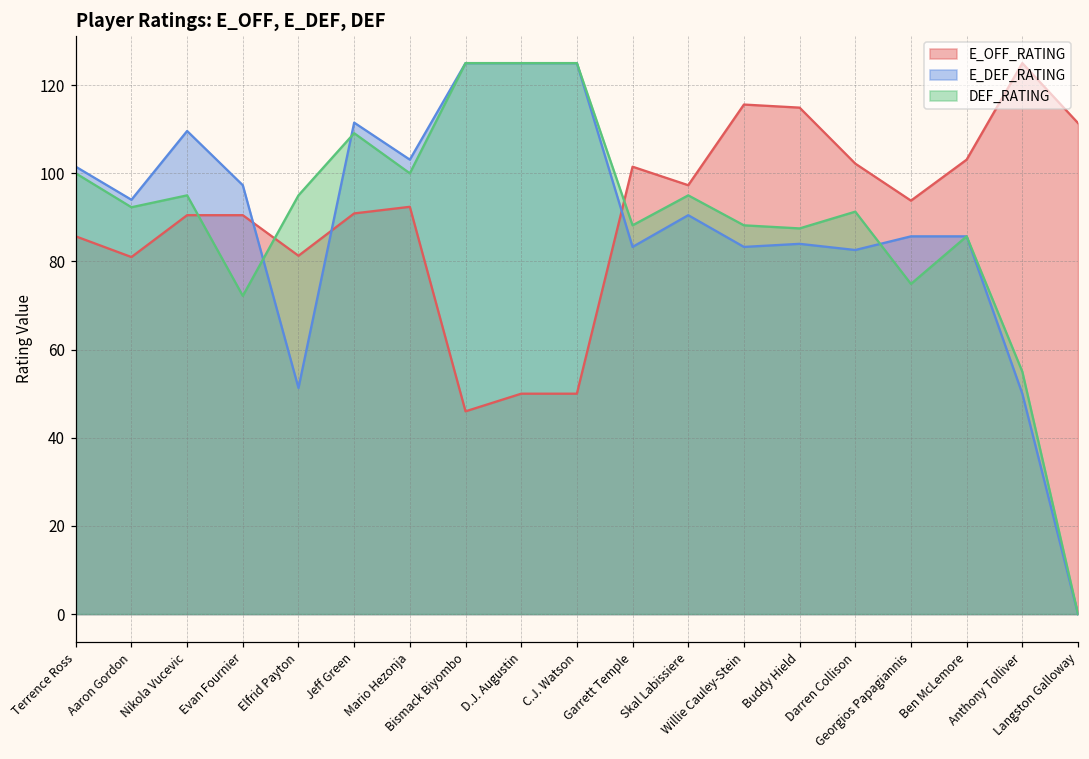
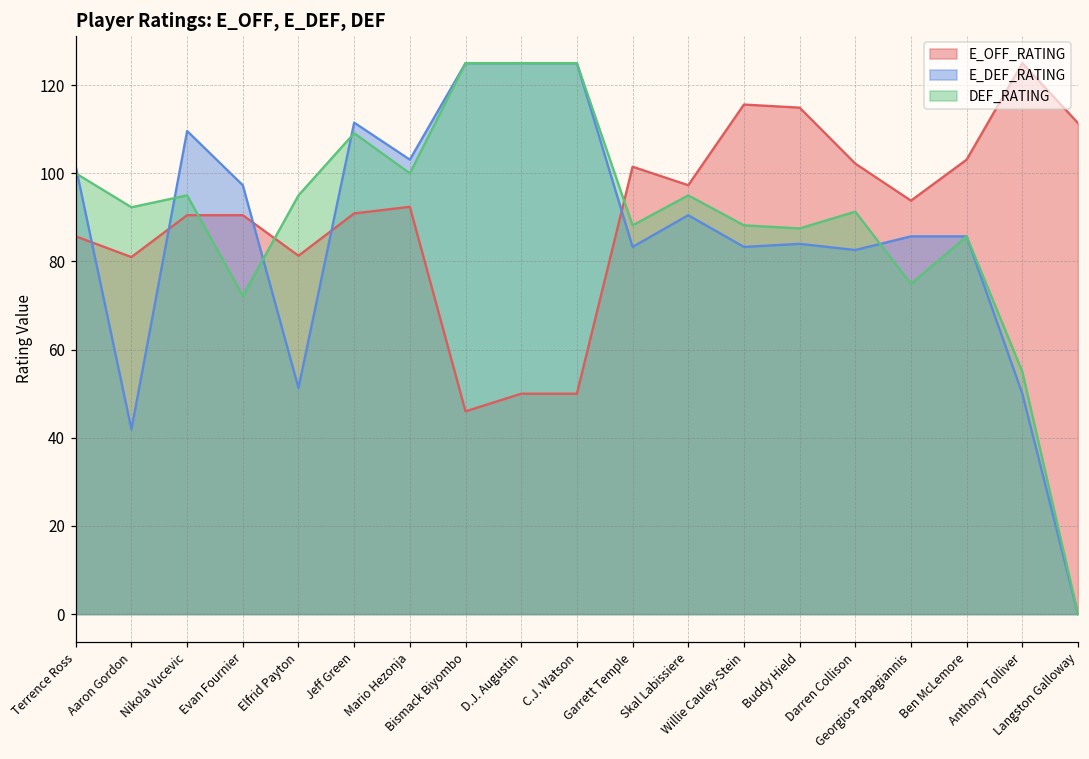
  {
    "E_OFF_RATING": {
      "Terrence Ross": 86,
      "Aaron Gordon": 81,
      "Nikola Vucevic": 91,
      "Evan Fournier": 91,
      "Elfrid Payton": 81,
      "Jeff Green": 91,
      "Mario Hezonja": 92,
      "Bismack Biyombo": 46,
      "D.J. Augustin": 50,
      "C.J. Watson": 50,
      "Garrett Temple": 102,
      "Skal Labissiere": 97,
      "Willie Cauley-Stein": 116,
      "Buddy Hield": 115,
      "Darren Collison": 102,
      "Georgios Papagiannis": 94,
      "Ben McLemore": 103,
      "Langston Galloway": 111
    },
    "E_DEF_RATING": {
      "Terrence Ross": 102,
-     "Aaron Gordon": 94,
+     "Aaron Gordon": 42,
      "Nikola Vucevic": 110,
      "Evan Fournier": 97,
      "Elfrid Payton": 51,
      "Jeff Green": 112,
      "Mario Hezonja": 103,
      "Garrett Temple": 83,
      "Skal Labissiere": 91,
      "Willie Cauley-Stein": 83,
      "Buddy Hield": 84,
      "Darren Collison": 83,
      "Georgios Papagiannis": 86,
      "Anthony Tolliver": 50
    },
    "DEF_RATING": {
      "Terrence Ross": 100,
      "Aaron Gordon": 92,
      "Nikola Vucevic": 95,
      "Evan Fournier": 72,
      "Elfrid Payton": 95,
      "Jeff Green": 109,
      "Mario Hezonja": 100,
      "Garrett Temple": 88,
      "Skal Labissiere": 95,
      "Willie Cauley-Stein": 88,
      "Buddy Hield": 88,
      "Darren Collison": 91,
      "Georgios Papagiannis": 75,
      "Anthony Tolliver": 55
    }
  }
